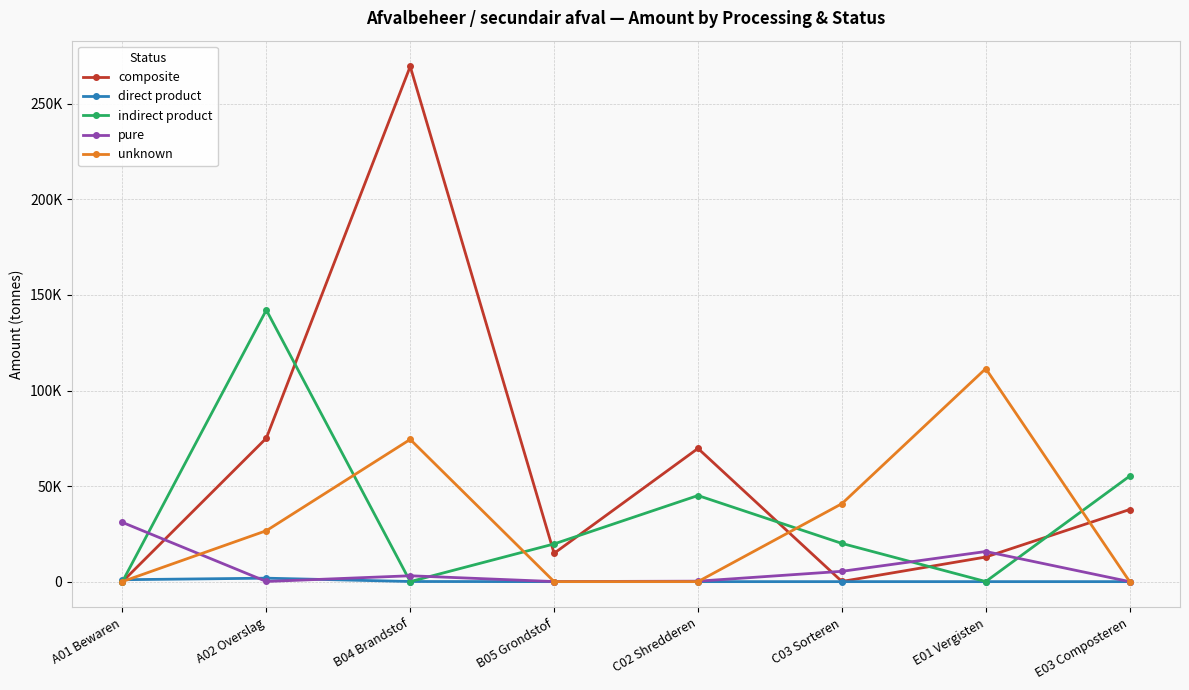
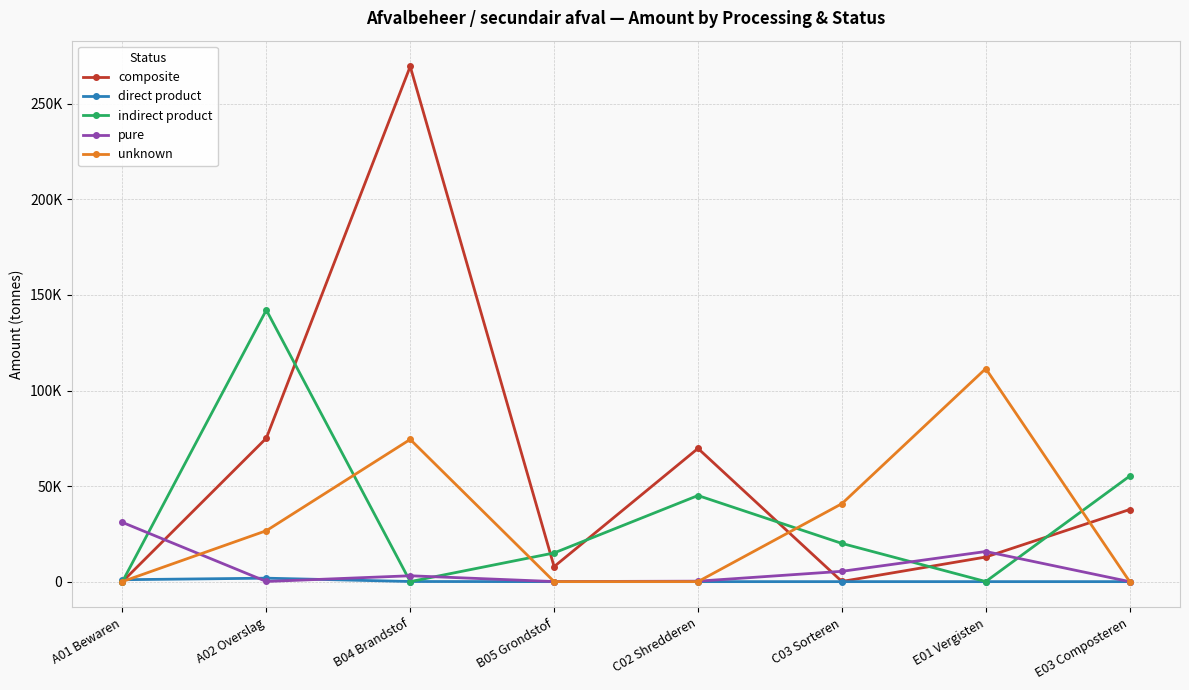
  {
    "composite": {
      "A02 Overslag": 75000,
      "B04 Brandstof": 270000,
-     "B05 Grondstof": 15000,
+     "B05 Grondstof": 8000,
      "C02 Shredderen": 70000,
      "E01 Vergisten": 13000,
      "E03 Composteren": 38000
    },
    "direct product": {
      "A02 Overslag": 2000
    },
    "indirect product": {
      "A02 Overslag": 142000,
-     "B05 Grondstof": 20000,
+     "B05 Grondstof": 15000,
      "C02 Shredderen": 45000,
      "C03 Sorteren": 20000,
      "E03 Composteren": 55000
    },
    "pure": {
      "A01 Bewaren": 31000,
      "A02 Overslag": 0,
      "B04 Brandstof": 3000,
      "C03 Sorteren": 5000,
      "E01 Vergisten": 16000
    },
    "unknown": {
      "A02 Overslag": 27000,
      "B04 Brandstof": 74000,
      "C03 Sorteren": 41000,
      "E01 Vergisten": 111000
    }
  }
